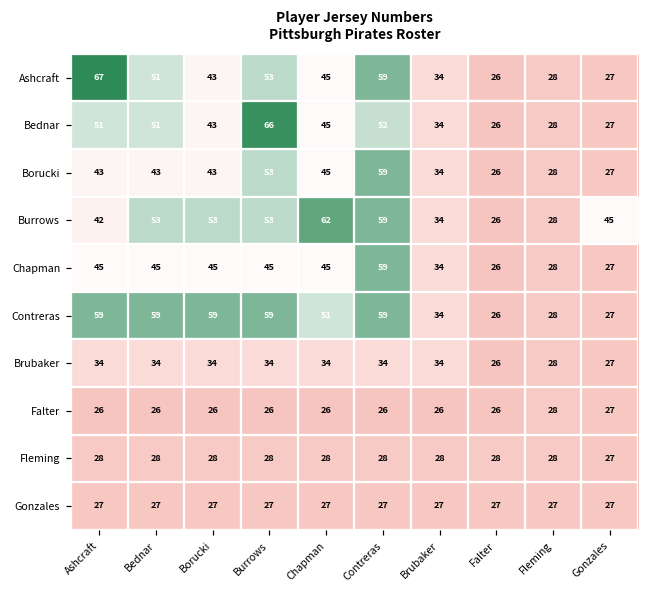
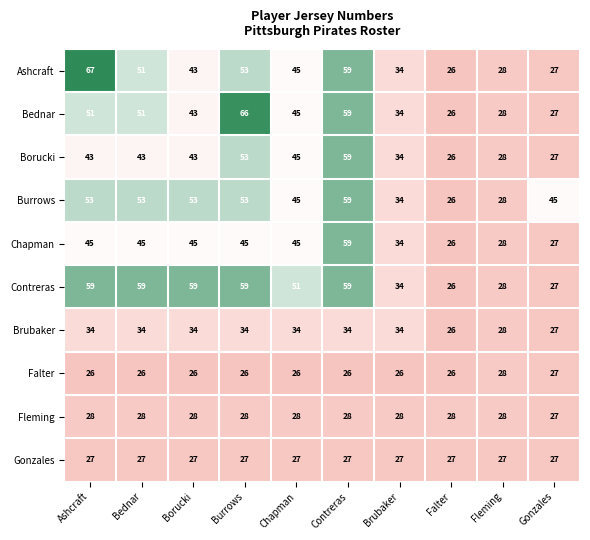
  {
    "Ashcraft": {
      "Ashcraft": 67,
      "Borucki": 43,
      "Burrows": 53,
      "Chapman": 45,
      "Contreras": 59,
      "Brubaker": 34,
      "Falter": 26,
      "Fleming": 28,
      "Gonzales": 27
    },
    "Bednar": {
      "Borucki": 43,
      "Burrows": 66,
      "Chapman": 45,
-     "Contreras": 52,
+     "Contreras": 59,
      "Brubaker": 34,
      "Falter": 26,
      "Fleming": 28,
      "Gonzales": 27
    },
    "Borucki": {
      "Ashcraft": 43,
      "Bednar": 43,
      "Borucki": 43,
      "Burrows": 53,
      "Chapman": 45,
      "Contreras": 59,
      "Brubaker": 34,
      "Falter": 26,
      "Fleming": 28,
      "Gonzales": 27
    },
    "Burrows": {
-     "Ashcraft": 42,
+     "Ashcraft": 53,
      "Bednar": 53,
      "Borucki": 53,
      "Burrows": 53,
-     "Chapman": 62,
+     "Chapman": 45,
      "Contreras": 59,
      "Brubaker": 34,
      "Falter": 26,
      "Fleming": 28,
      "Gonzales": 45
    },
    "Chapman": {
      "Ashcraft": 45,
      "Bednar": 45,
      "Borucki": 45,
      "Burrows": 45,
      "Chapman": 45,
      "Contreras": 59,
      "Brubaker": 34,
      "Falter": 26,
      "Fleming": 28,
      "Gonzales": 27
    },
    "Contreras": {
      "Ashcraft": 59,
      "Bednar": 59,
      "Borucki": 59,
      "Burrows": 59,
      "Contreras": 59,
      "Brubaker": 34,
      "Falter": 26,
      "Fleming": 28,
      "Gonzales": 27
    },
    "Brubaker": {
      "Ashcraft": 34,
      "Bednar": 34,
      "Borucki": 34,
      "Burrows": 34,
      "Chapman": 34,
      "Contreras": 34,
      "Brubaker": 34,
      "Falter": 26,
      "Fleming": 28,
      "Gonzales": 27
    },
    "Falter": {
      "Ashcraft": 26,
      "Bednar": 26,
      "Borucki": 26,
      "Burrows": 26,
      "Chapman": 26,
      "Contreras": 26,
      "Brubaker": 26,
      "Falter": 26,
      "Fleming": 28,
      "Gonzales": 27
    },
    "Fleming": {
      "Ashcraft": 28,
      "Bednar": 28,
      "Borucki": 28,
      "Burrows": 28,
      "Chapman": 28,
      "Contreras": 28,
      "Brubaker": 28,
      "Falter": 28,
      "Fleming": 28,
      "Gonzales": 27
    },
    "Gonzales": {
      "Ashcraft": 27,
      "Bednar": 27,
      "Borucki": 27,
      "Burrows": 27,
      "Chapman": 27,
      "Contreras": 27,
      "Brubaker": 27,
      "Falter": 27,
      "Fleming": 27,
      "Gonzales": 27
    }
  }
